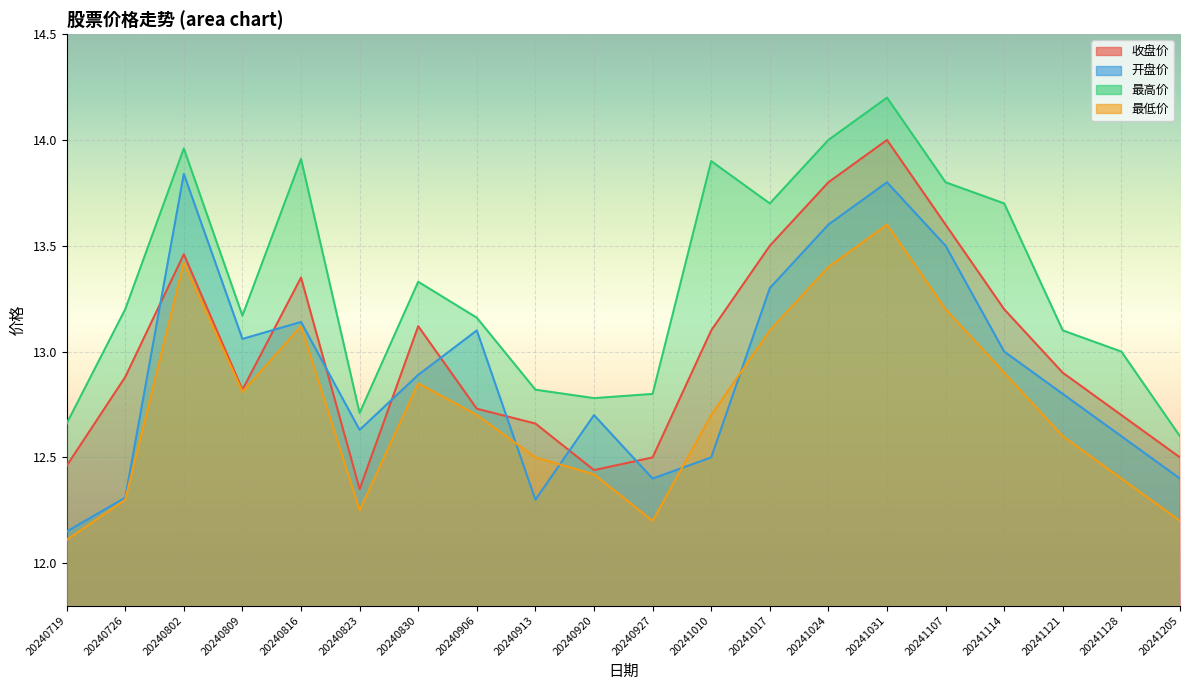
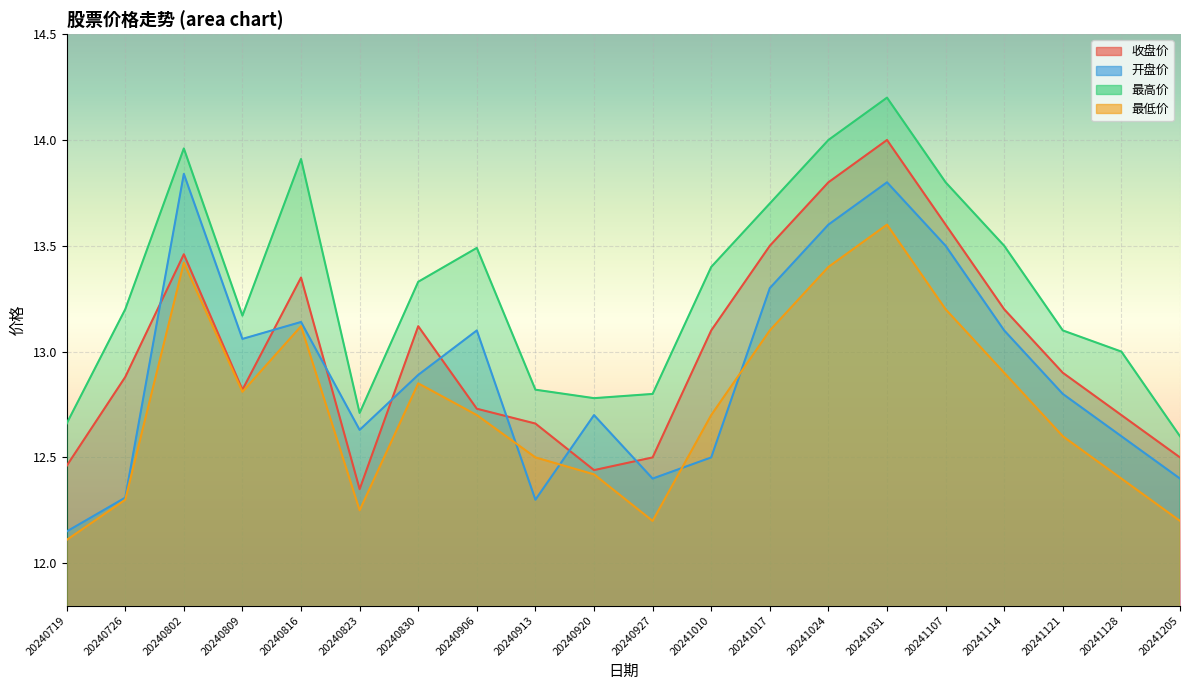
  {
    "开盘价": {
      "20240719": 12.15,
      "20240802": 13.84,
      "20240809": 13.06,
      "20240816": 13.14,
      "20240823": 12.63,
      "20240830": 12.9,
      "20240906": 13.1,
      "20240913": 12.3,
      "20240920": 12.7,
      "20240927": 12.4,
      "20241010": 12.5,
      "20241017": 13.3,
      "20241024": 13.6,
      "20241031": 13.8,
      "20241107": 13.5,
-     "20241114": 13.0,
+     "20241114": 13.1,
      "20241121": 12.8,
      "20241128": 12.6,
      "20241205": 12.4
    },
    "最高价": {
      "20240719": 12.66,
      "20240726": 13.20,
      "20240802": 13.96,
      "20240809": 13.17,
      "20240816": 13.91,
      "20240823": 12.71,
      "20240830": 13.33,
-     "20240906": 13.16,
+     "20240906": 13.49,
      "20240913": 12.82,
      "20240920": 12.78,
      "20240927": 12.80,
-     "20241010": 13.9,
+     "20241010": 13.4,
      "20241017": 13.70,
      "20241024": 14.00,
      "20241031": 14.20,
      "20241107": 13.80,
-     "20241114": 13.7,
+     "20241114": 13.5,
      "20241121": 13.10,
      "20241128": 13.00,
      "20241205": 12.60
    }
  }
